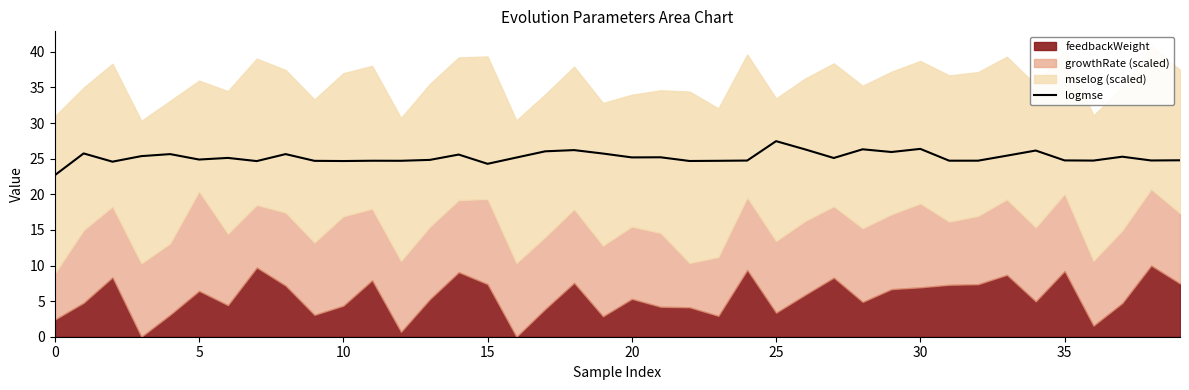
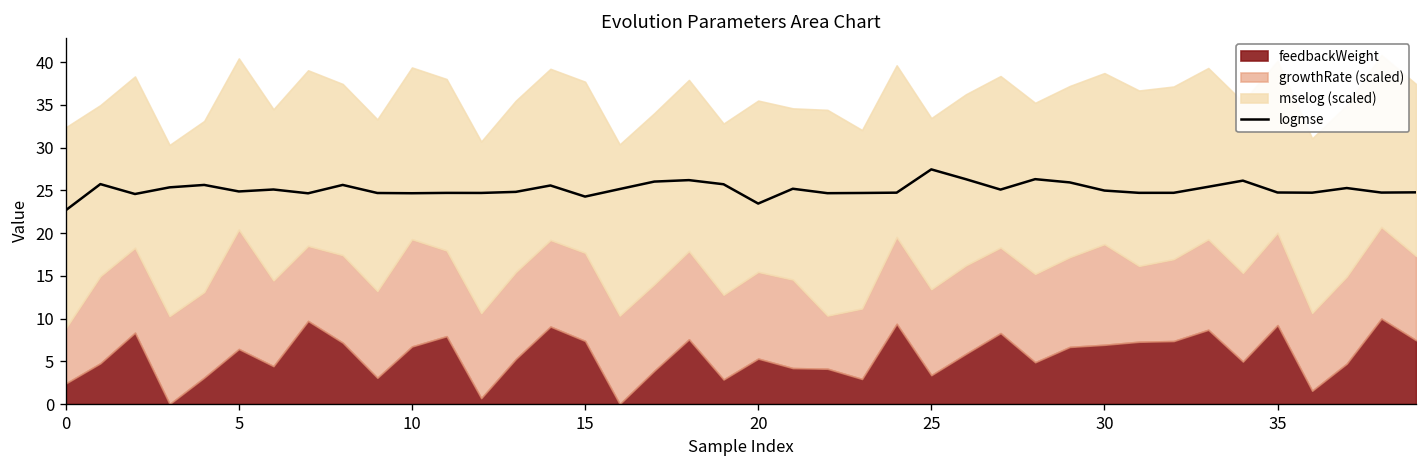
  {
    "logmse": {
      "0": 23,
      "5": 25,
      "10": 25,
      "15": 24,
-     "20": 25,
+     "20": 23,
      "25": 27,
-     "30": 26,
+     "30": 25,
      "35": 25
    },
    "feedbackWeight": {
      "0": 2,
      "5": 6,
-     "10": 4,
+     "10": 7,
      "15": 7,
      "20": 5,
      "25": 3,
      "30": 7,
      "35": 9
    },
    "growthRate (scaled)": {
      "0": 6,
      "5": 14,
      "10": 13,
-     "15": 12,
+     "15": 10,
      "20": 10,
      "25": 10,
      "30": 12,
      "35": 11
    },
    "mselog (scaled)": {
-     "0": 22,
-     "5": 16,
+     "0": 24,
+     "5": 20,
      "10": 20,
      "15": 20,
-     "20": 19,
+     "20": 20,
      "25": 20,
      "30": 20
    }
  }
